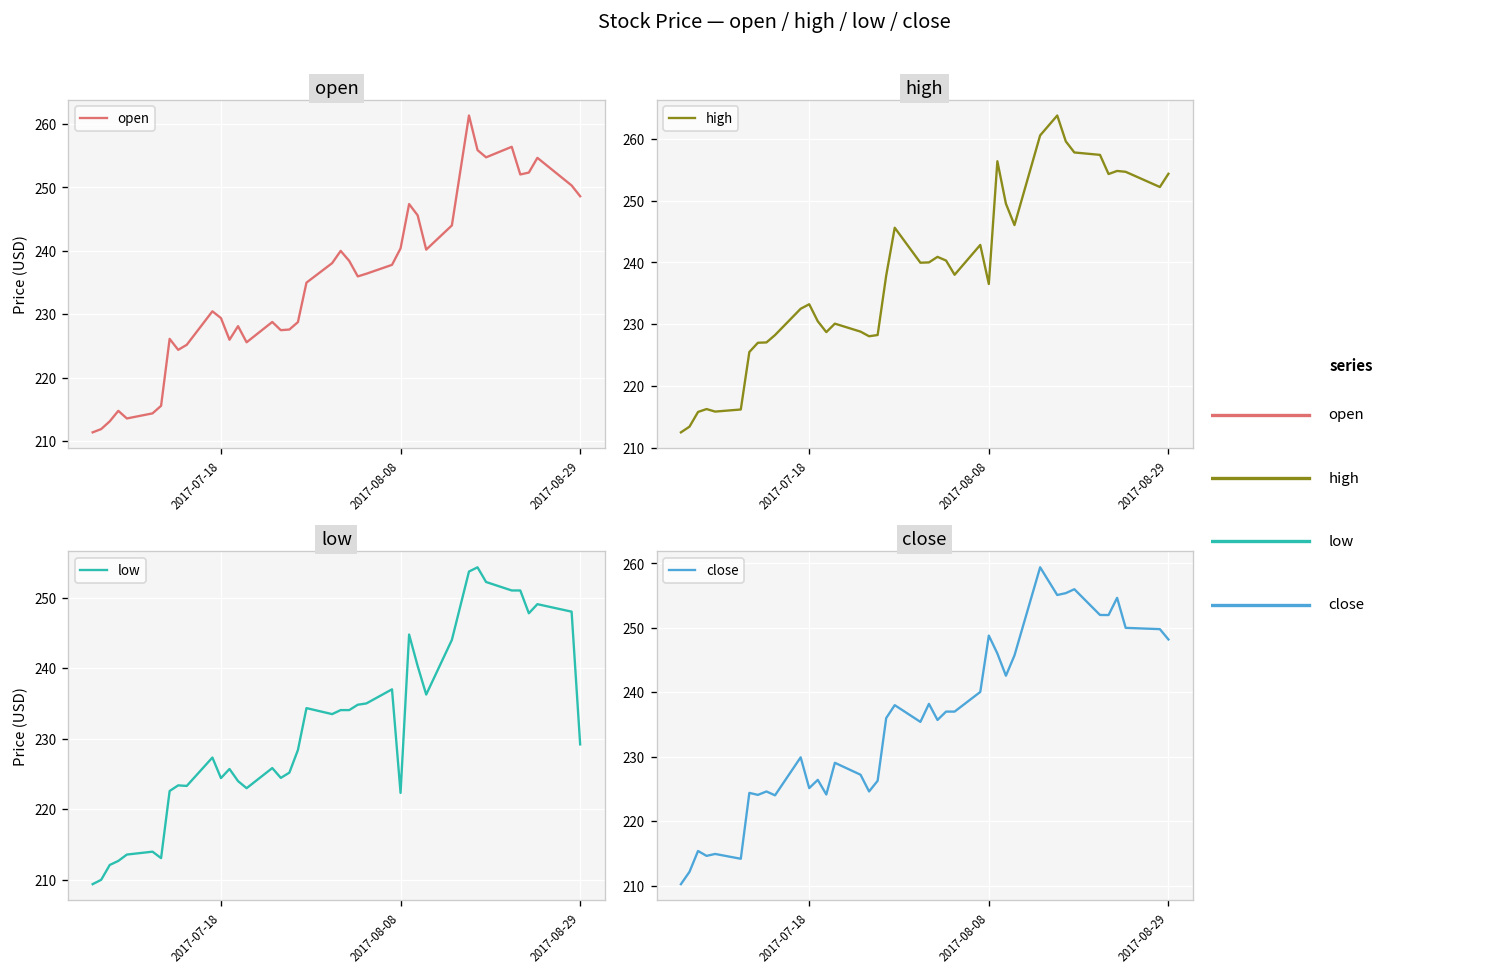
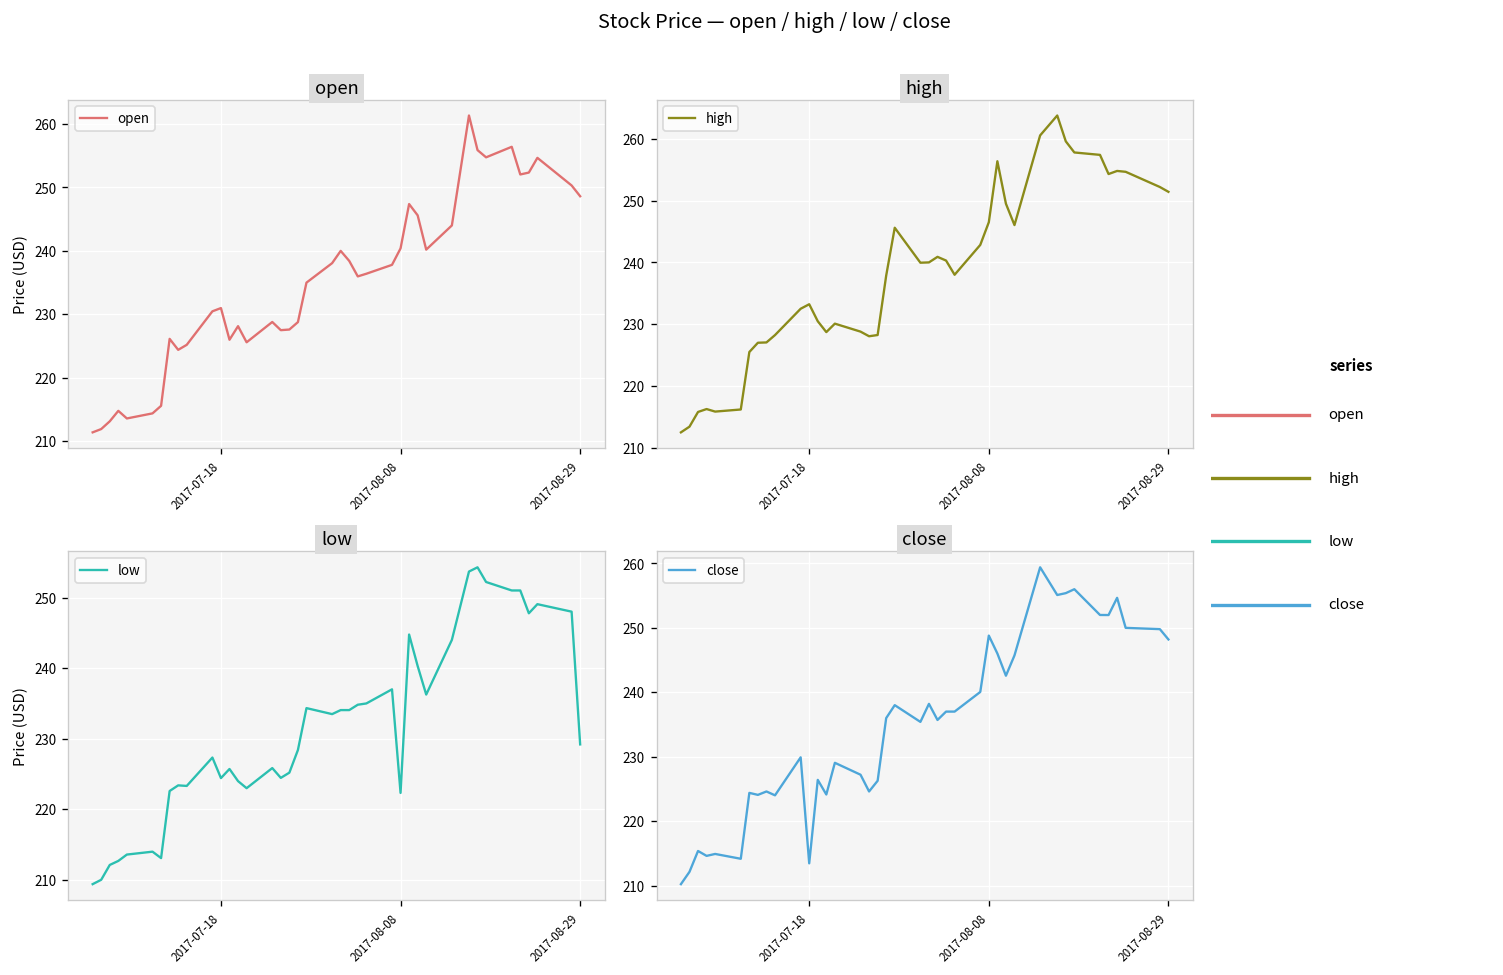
  {
    "open": {
-     "2017-07-18": 229,
+     "2017-07-18": 231,
      "2017-08-08": 240,
      "2017-08-29": 249
    },
    "high": {
      "2017-07-18": 233,
-     "2017-08-08": 237,
-     "2017-08-29": 254
+     "2017-08-08": 247,
+     "2017-08-29": 251
    },
    "low": {
      "2017-07-18": 224,
      "2017-08-08": 222,
      "2017-08-29": 229
    },
    "close": {
-     "2017-07-18": 225,
+     "2017-07-18": 213,
      "2017-08-08": 249,
      "2017-08-29": 248
    }
  }
